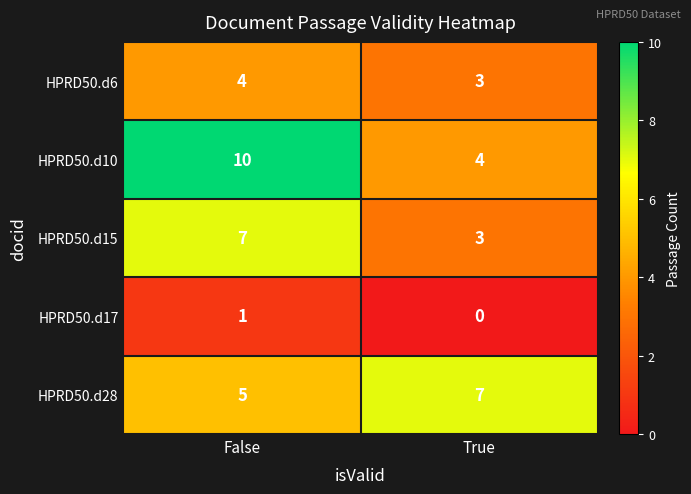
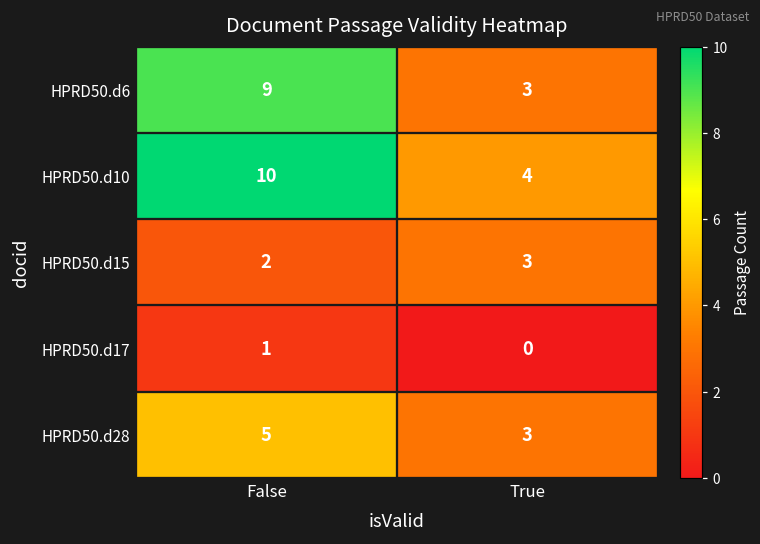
  {
    "HPRD50.d6": {
-     "False": 4,
+     "False": 9,
      "True": 3
    },
    "HPRD50.d10": {
      "False": 10,
      "True": 4
    },
    "HPRD50.d15": {
-     "False": 7,
+     "False": 2,
      "True": 3
    },
    "HPRD50.d17": {
      "False": 1,
      "True": 0
    },
    "HPRD50.d28": {
      "False": 5,
-     "True": 7
+     "True": 3
    }
  }
